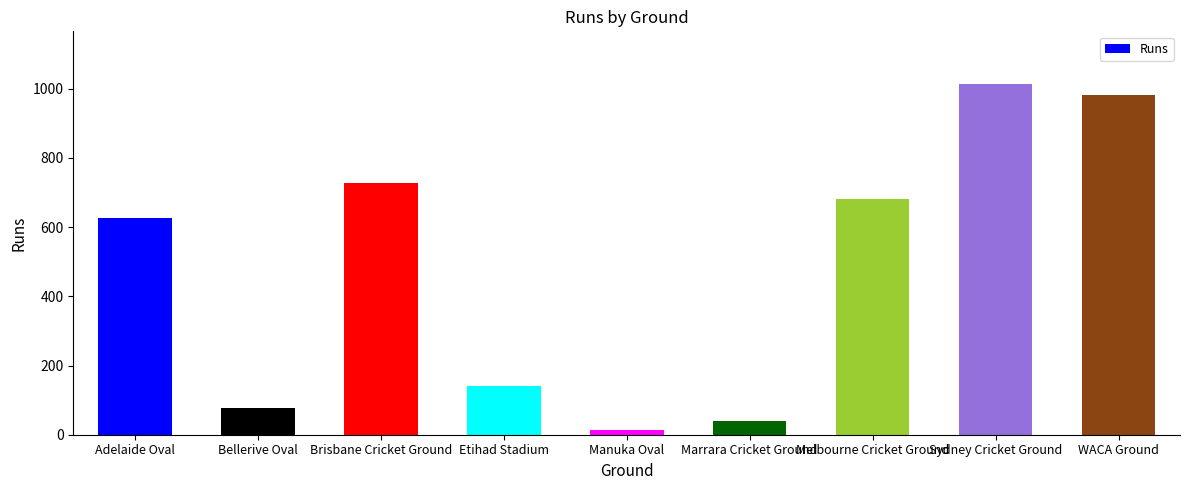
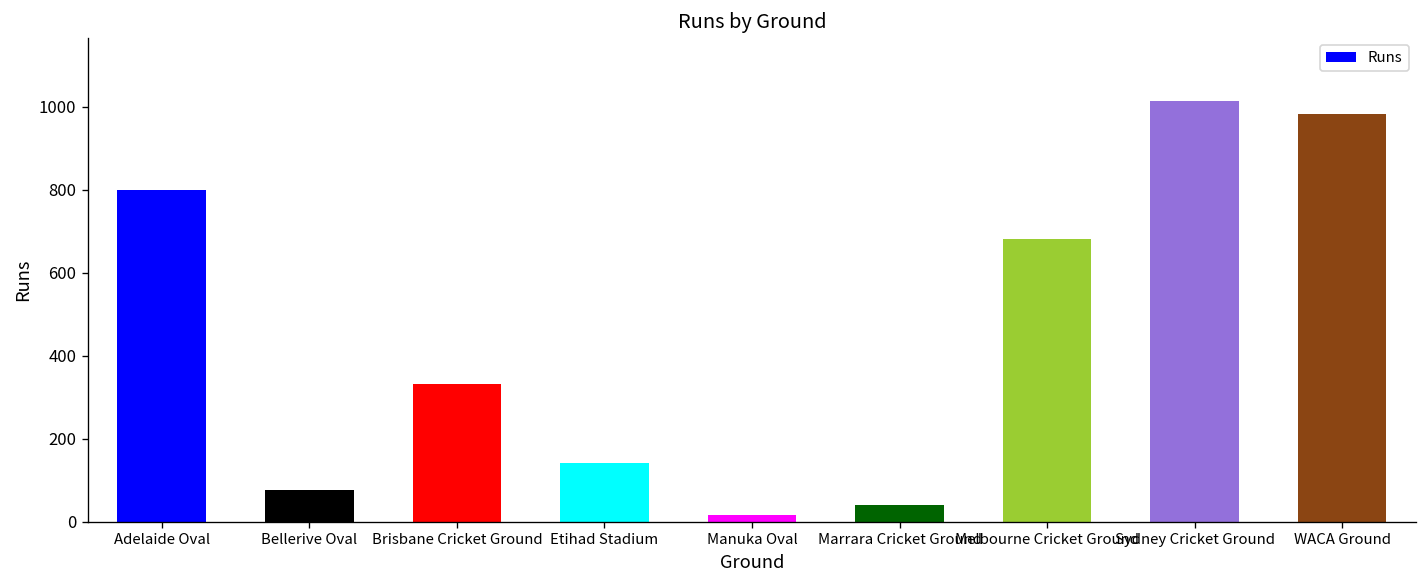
  {
-   "Adelaide Oval": 630,
+   "Adelaide Oval": 800,
    "Bellerive Oval": 80,
-   "Brisbane Cricket Ground": 730,
+   "Brisbane Cricket Ground": 330,
    "Etihad Stadium": 140,
    "Manuka Oval": 20,
    "Melbourne Cricket Ground": 680,
    "WACA Ground": 980
  }
